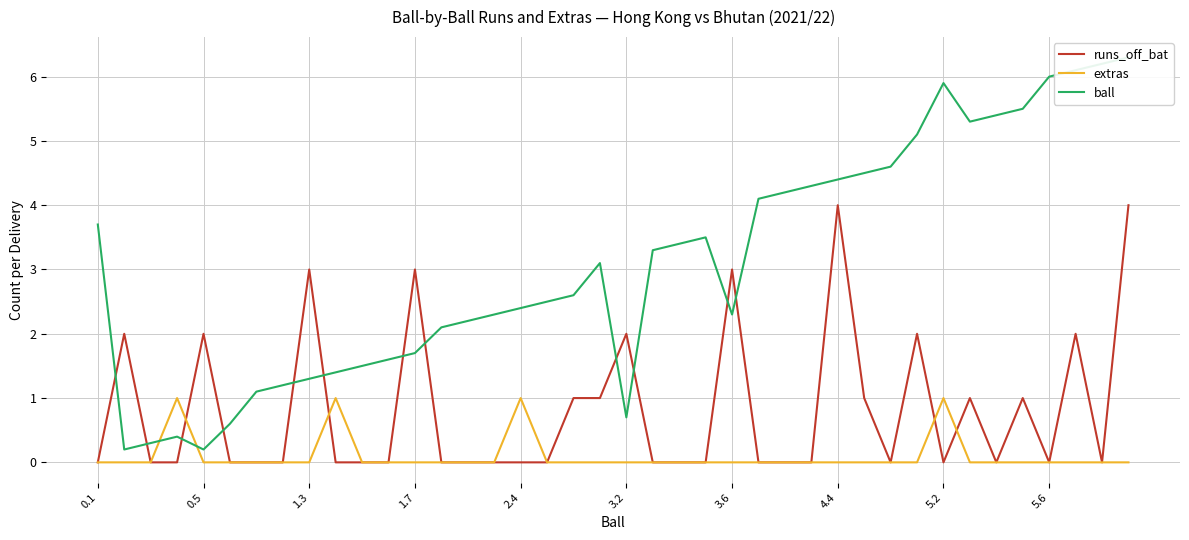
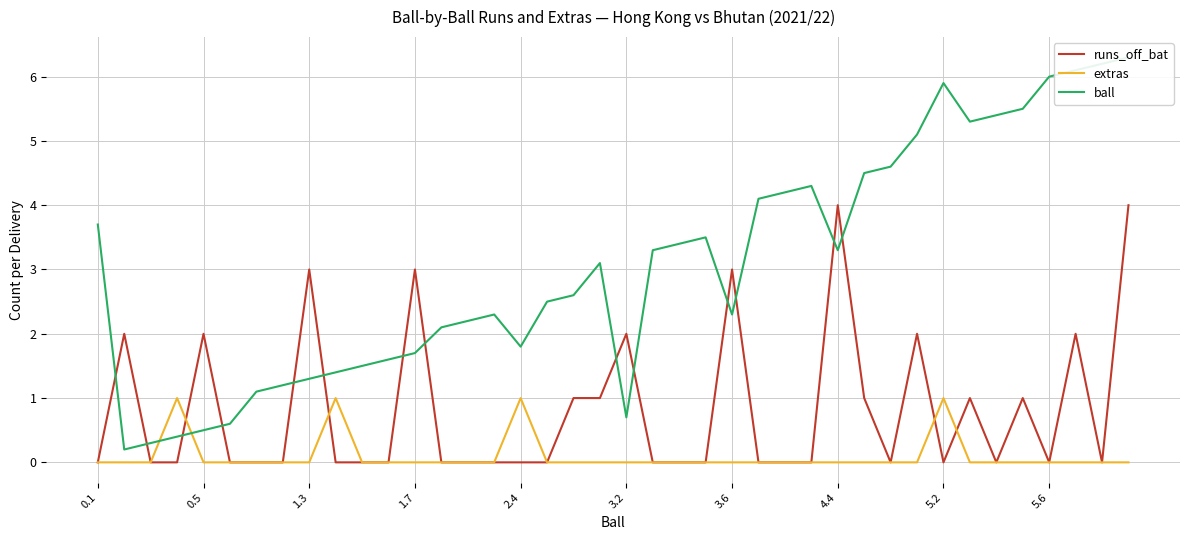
  {
    "runs_off_bat": {
      "0.5": 2.0,
      "1.3": 3.0,
      "1.7": 3.0,
      "2.4": 0.0,
      "3.2": 2.0,
      "3.6": 3.0,
      "4.4": 4.0,
      "5.2": 0.0
    },
    "extras": {
      "0.5": 0.0,
      "1.3": 0.0,
      "1.7": 0.0,
      "2.4": 1.0,
      "3.2": 0.0,
      "3.6": 0.0,
      "4.4": 0.0,
      "5.2": 1.0
    },
    "ball": {
      "0.1": 3.7,
-     "0.5": 0.2,
+     "0.5": 0.5,
      "1.3": 1.3,
      "1.7": 1.7,
-     "2.4": 2.4,
+     "2.4": 1.8,
      "3.2": 0.7,
      "3.6": 2.3,
-     "4.4": 4.4,
+     "4.4": 3.3,
      "5.2": 5.9,
      "5.6": 6.0
    }
  }
